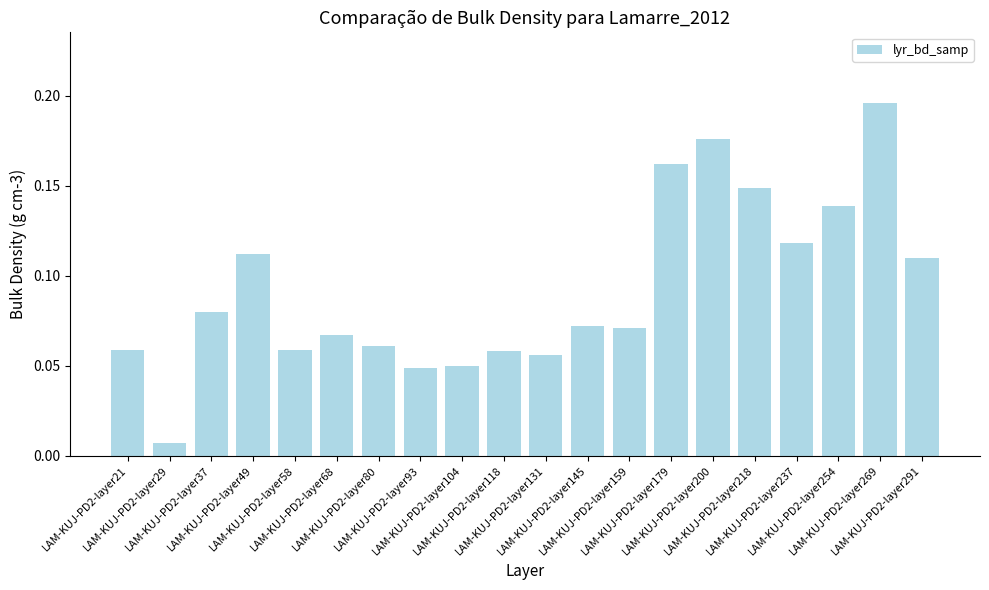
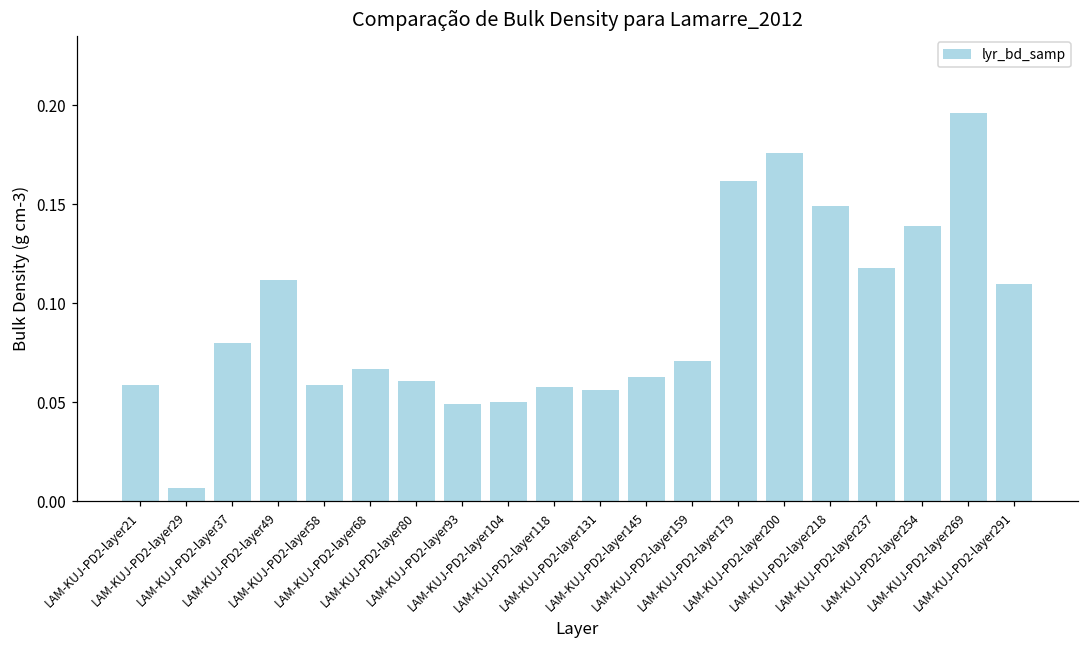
  {
    "LAM-KUJ-PD2-layer21": 0.059,
    "LAM-KUJ-PD2-layer29": 0.007,
    "LAM-KUJ-PD2-layer37": 0.080,
    "LAM-KUJ-PD2-layer49": 0.112,
    "LAM-KUJ-PD2-layer58": 0.059,
    "LAM-KUJ-PD2-layer68": 0.067,
    "LAM-KUJ-PD2-layer80": 0.061,
    "LAM-KUJ-PD2-layer93": 0.049,
    "LAM-KUJ-PD2-layer104": 0.050,
    "LAM-KUJ-PD2-layer118": 0.058,
    "LAM-KUJ-PD2-layer131": 0.056,
-   "LAM-KUJ-PD2-layer145": 0.072,
+   "LAM-KUJ-PD2-layer145": 0.063,
    "LAM-KUJ-PD2-layer159": 0.071,
    "LAM-KUJ-PD2-layer179": 0.162,
    "LAM-KUJ-PD2-layer200": 0.176,
    "LAM-KUJ-PD2-layer218": 0.149,
    "LAM-KUJ-PD2-layer237": 0.118,
    "LAM-KUJ-PD2-layer254": 0.139,
    "LAM-KUJ-PD2-layer269": 0.196,
    "LAM-KUJ-PD2-layer291": 0.110
  }
